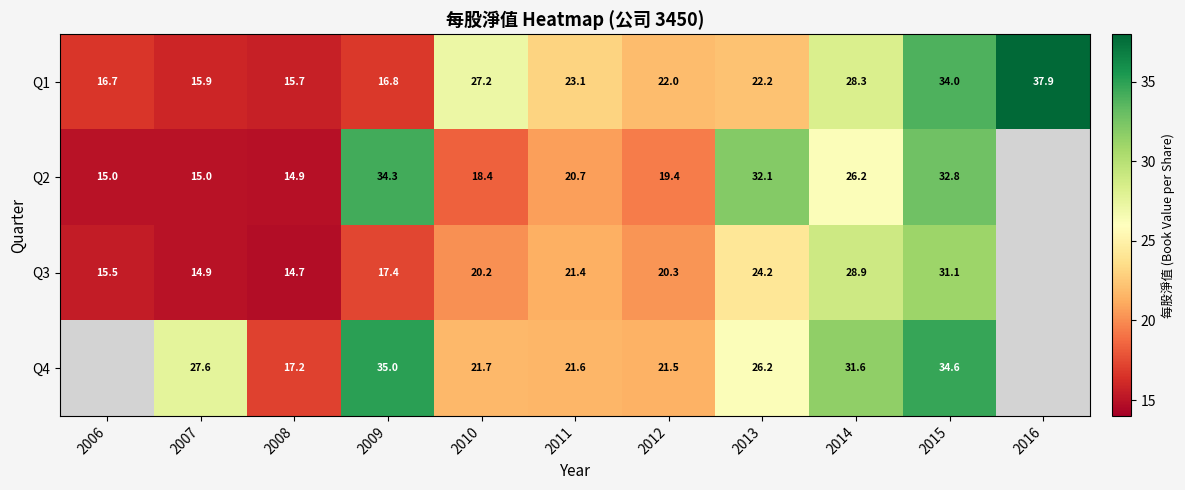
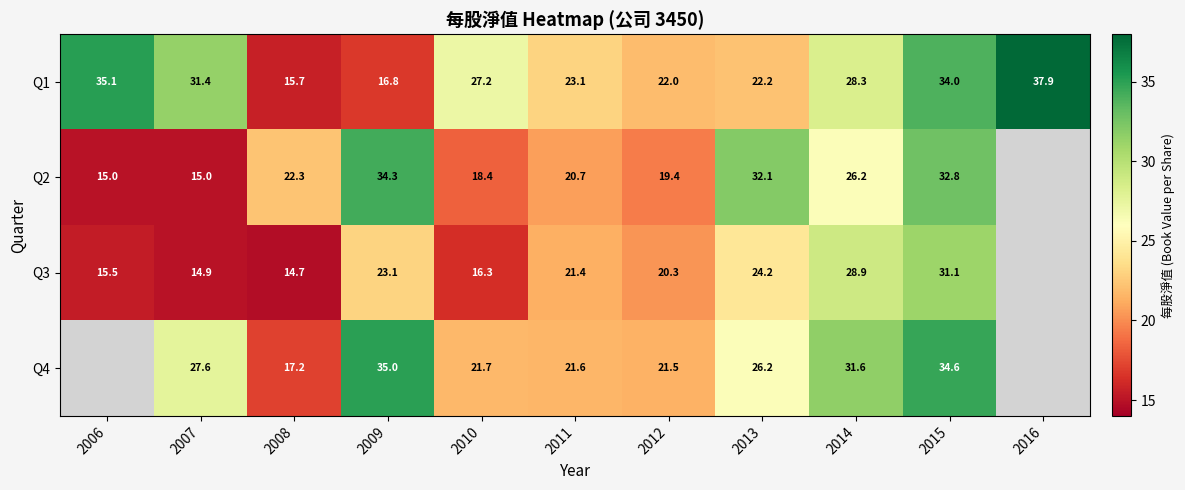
  {
    "Q1": {
-     "2006": 16.7,
-     "2007": 15.9,
+     "2006": 35.1,
+     "2007": 31.4,
      "2008": 15.7,
      "2009": 16.8,
      "2010": 27.2,
      "2011": 23.1,
      "2012": 22.0,
      "2013": 22.2,
      "2014": 28.3,
      "2015": 34.0,
      "2016": 37.9
    },
    "Q2": {
      "2006": 15.0,
      "2007": 15.0,
-     "2008": 14.9,
+     "2008": 22.3,
      "2009": 34.3,
      "2010": 18.4,
      "2011": 20.7,
      "2012": 19.4,
      "2013": 32.1,
      "2014": 26.2,
      "2015": 32.8
    },
    "Q3": {
      "2006": 15.5,
      "2007": 14.9,
      "2008": 14.7,
-     "2009": 17.4,
-     "2010": 20.2,
+     "2009": 23.1,
+     "2010": 16.3,
      "2011": 21.4,
      "2012": 20.3,
      "2013": 24.2,
      "2014": 28.9,
      "2015": 31.1
    },
    "Q4": {
      "2007": 27.6,
      "2008": 17.2,
      "2009": 35.0,
      "2010": 21.7,
      "2011": 21.6,
      "2012": 21.5,
      "2013": 26.2,
      "2014": 31.6,
      "2015": 34.6
    }
  }
